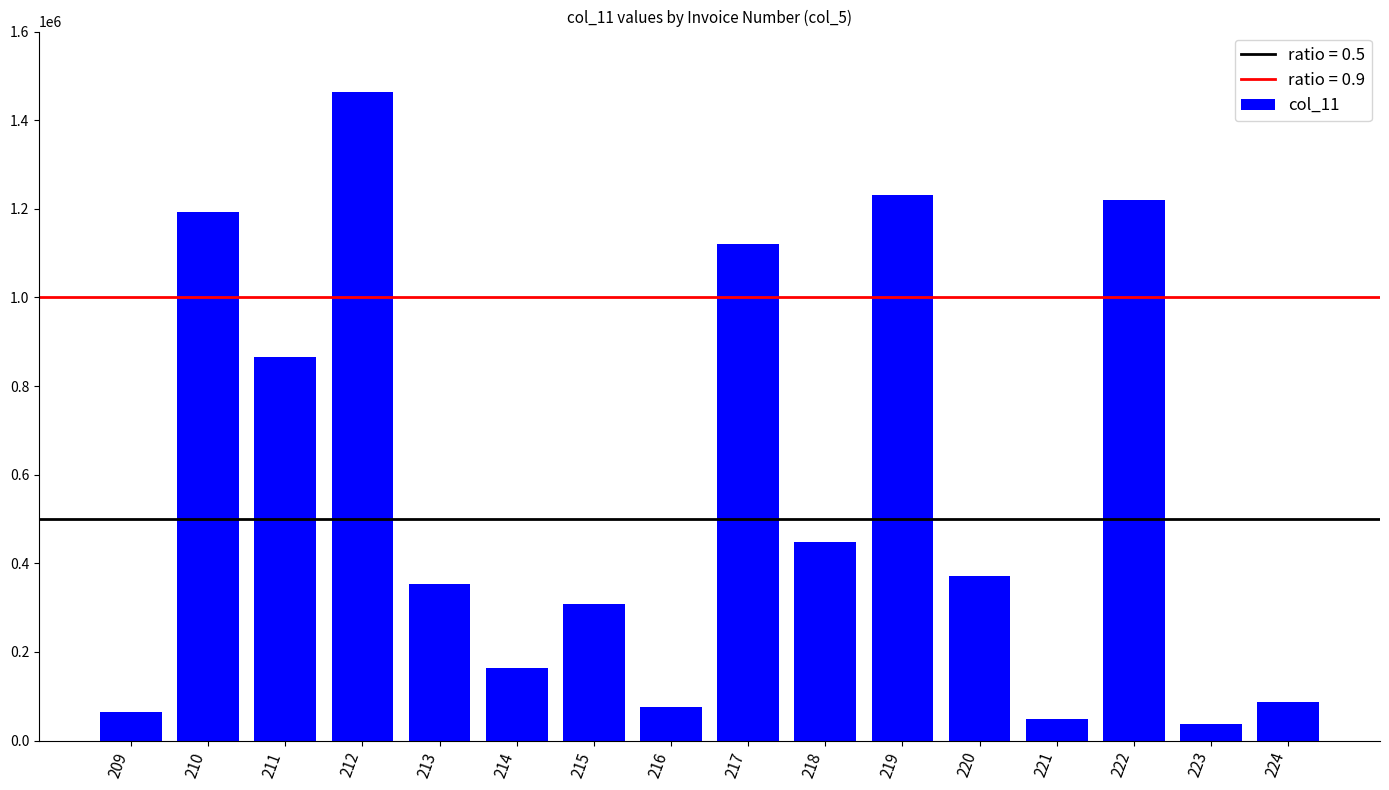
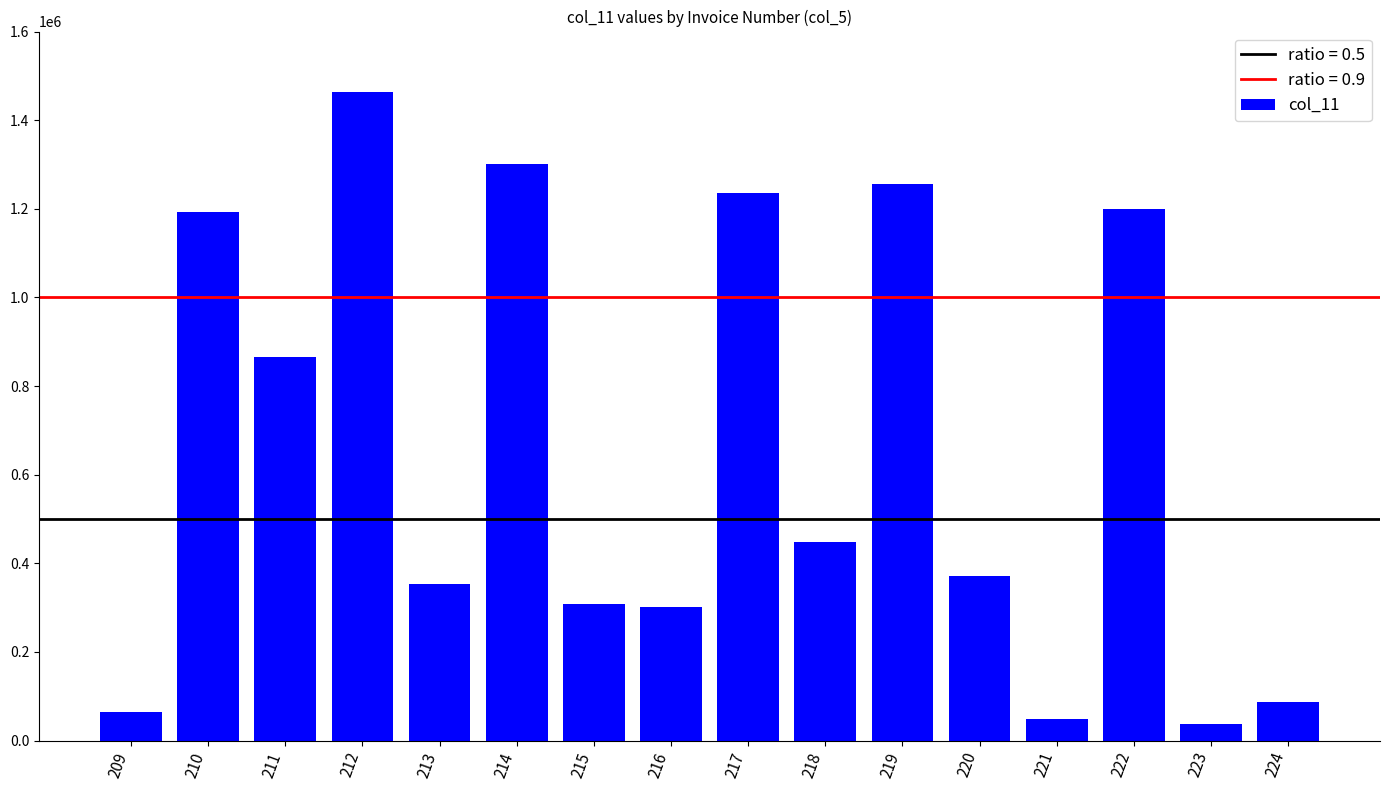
  {
    "209": 60000,
    "210": 1190000,
    "211": 870000,
    "212": 1460000,
    "213": 350000,
-   "214": 160000,
+   "214": 1300000,
    "215": 310000,
-   "216": 80000,
-   "217": 1120000,
+   "216": 300000,
+   "217": 1240000,
    "218": 450000,
-   "219": 1230000,
+   "219": 1260000,
    "220": 370000,
    "221": 50000,
-   "222": 1220000,
+   "222": 1200000,
    "223": 40000,
    "224": 90000
  }
